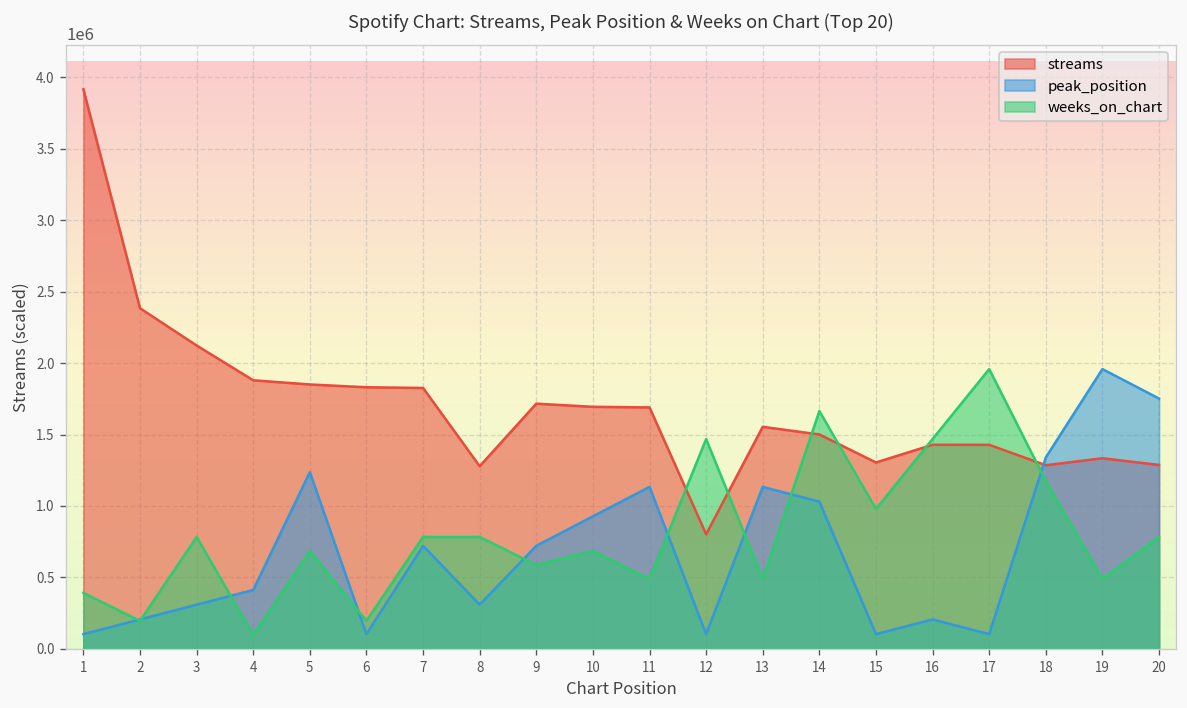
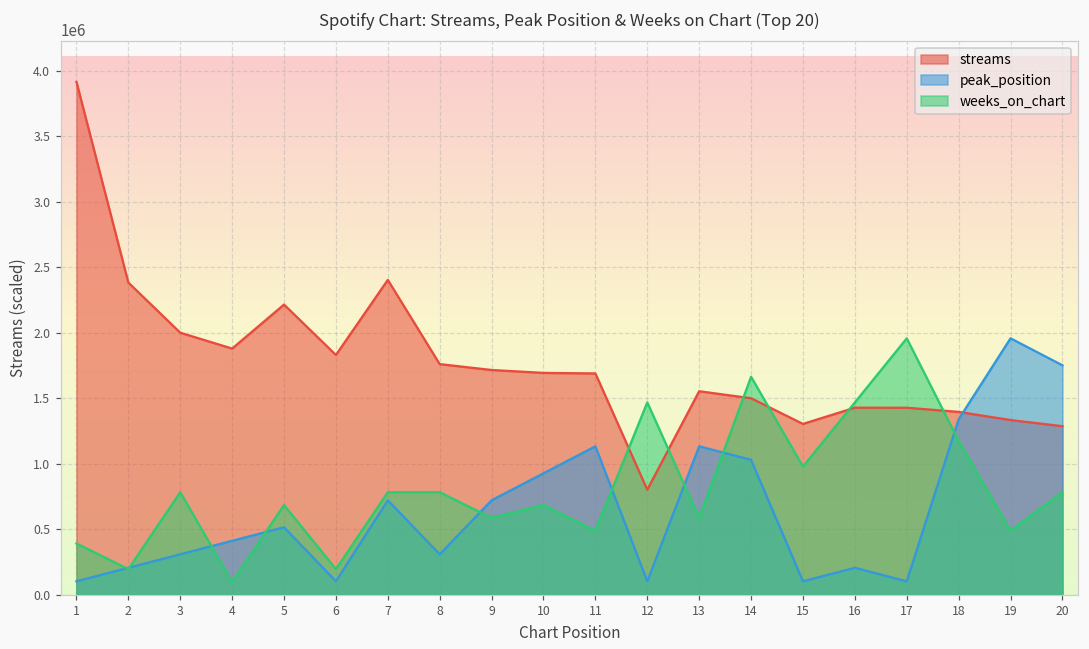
  {
    "streams": {
      "1": 3920000,
      "2": 2380000,
-     "3": 2120000,
+     "3": 2000000,
      "4": 1880000,
-     "5": 1850000,
+     "5": 2220000,
      "6": 1830000,
-     "7": 1830000,
-     "8": 1280000,
+     "7": 2400000,
+     "8": 1760000,
      "9": 1720000,
      "10": 1690000,
      "11": 1690000,
      "12": 800000,
      "13": 1550000,
      "14": 1500000,
      "15": 1300000,
      "16": 1430000,
      "17": 1430000,
-     "18": 1290000,
+     "18": 1400000,
      "19": 1330000,
      "20": 1290000
    },
    "peak_position": {
      "1": 100000,
      "3": 310000,
      "4": 410000,
-     "5": 1240000,
+     "5": 520000,
      "6": 100000,
      "7": 720000,
      "8": 310000,
      "9": 720000,
      "10": 930000,
      "11": 1130000,
      "12": 100000,
      "13": 1130000,
      "14": 1030000,
      "15": 100000,
      "16": 210000,
      "17": 100000,
      "18": 1340000,
      "19": 1960000,
      "20": 1750000
    },
    "weeks_on_chart": {
      "1": 390000,
      "3": 780000,
      "4": 100000,
      "5": 690000,
      "6": 200000,
      "7": 780000,
      "8": 780000,
      "9": 590000,
      "10": 690000,
      "11": 490000,
      "12": 1470000,
-     "13": 490000,
+     "13": 590000,
      "14": 1660000,
      "15": 980000,
      "16": 1470000,
      "17": 1960000,
      "18": 1170000,
      "19": 490000,
      "20": 780000
    }
  }
